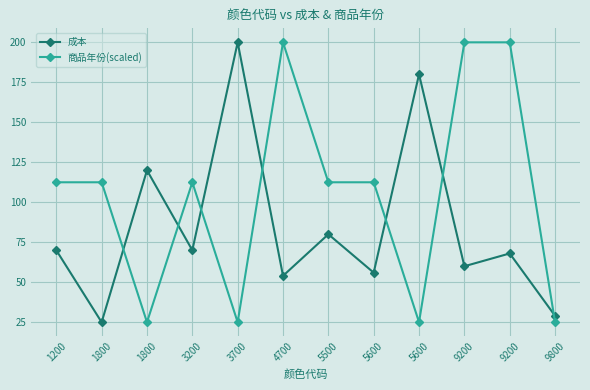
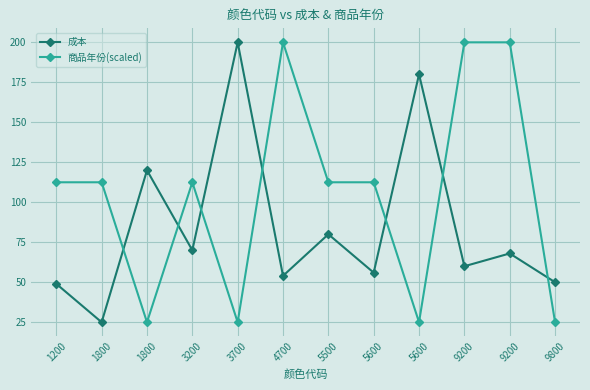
  {
    "成本": {
-     "1200": 70,
+     "1200": 49,
      "3200": 70,
      "3700": 200,
      "4700": 54,
      "5500": 80,
-     "9800": 29
+     "9800": 50
    },
    "商品年份(scaled)": {
      "1200": 113,
      "3200": 113,
      "3700": 25,
      "4700": 200,
      "5500": 113,
      "9800": 25
    }
  }
